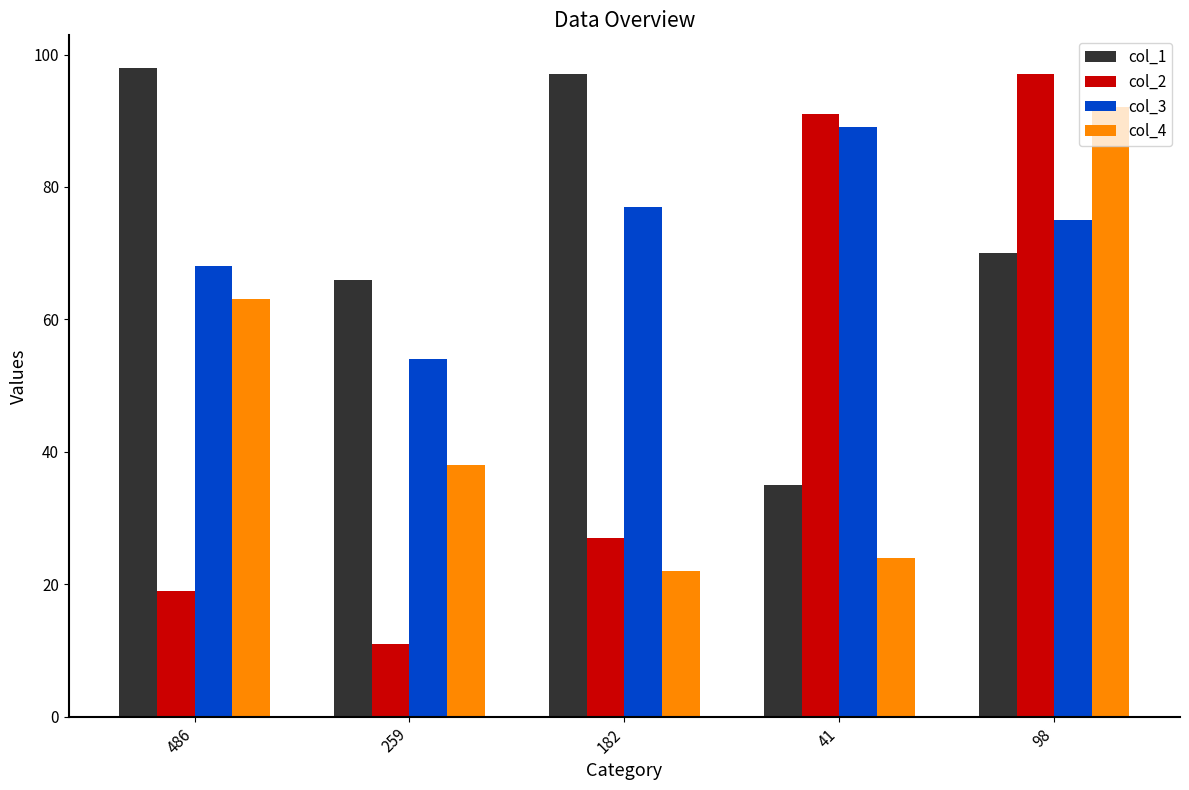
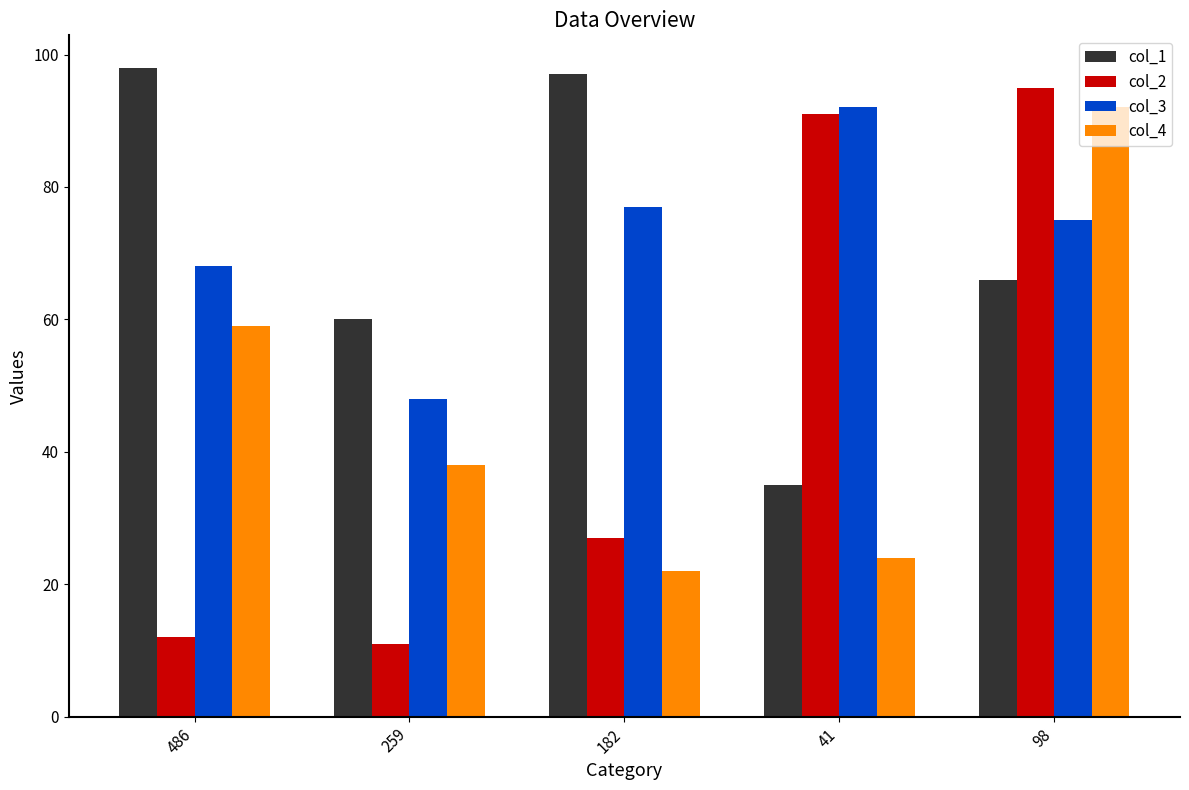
  {
    "col_1": {
      "486": 98,
-     "259": 66,
+     "259": 60,
      "182": 97,
      "41": 35,
-     "98": 70
+     "98": 66
    },
    "col_2": {
-     "486": 19,
+     "486": 12,
      "259": 11,
      "182": 27,
      "41": 91,
-     "98": 97
+     "98": 95
    },
    "col_3": {
      "486": 68,
-     "259": 54,
+     "259": 48,
      "182": 77,
-     "41": 89,
+     "41": 92,
      "98": 75
    },
    "col_4": {
-     "486": 63,
+     "486": 59,
      "259": 38,
      "182": 22,
      "41": 24
    }
  }
